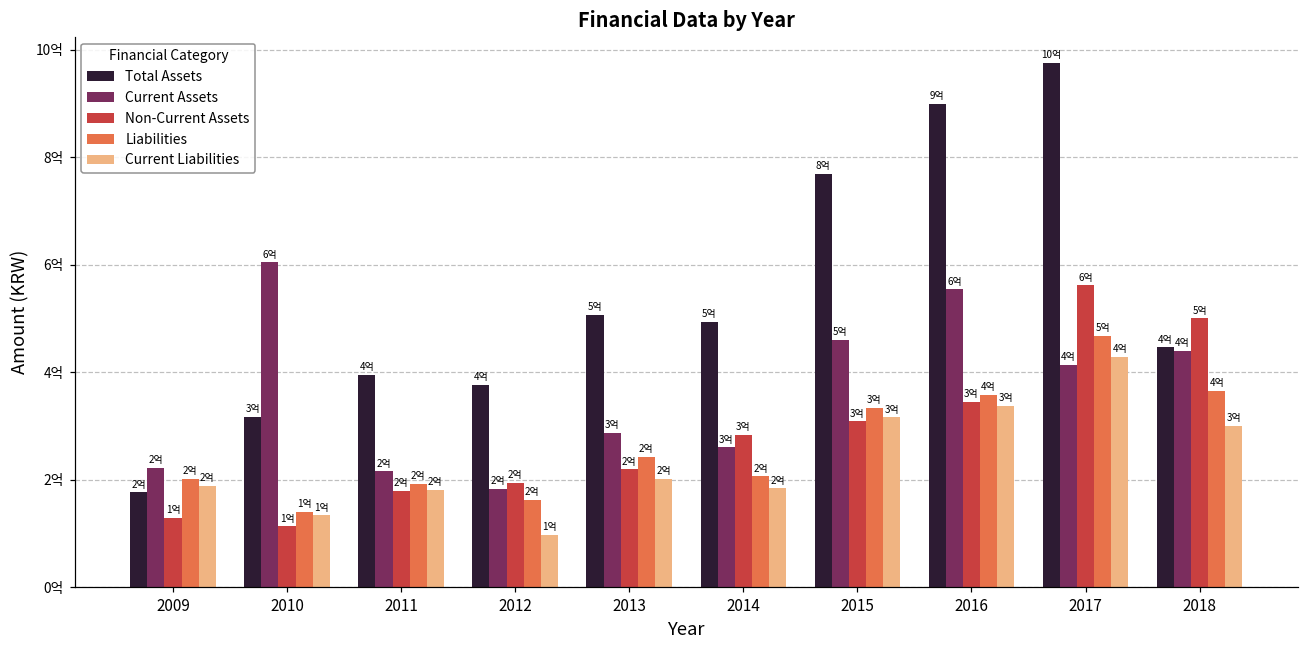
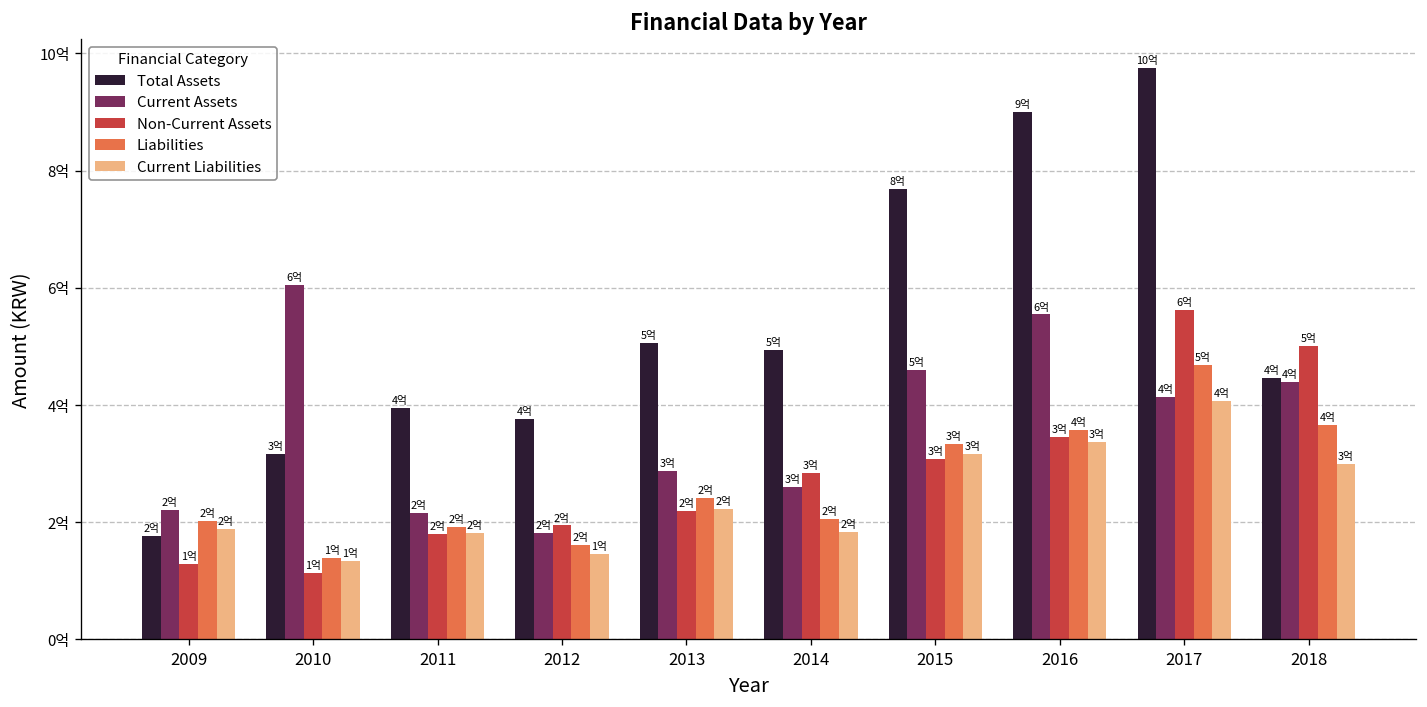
  {
    "Current Liabilities": {
-     "2012": "1.0억",
-     "2013": "2.0억",
-     "2017": "4.3억"
+     "2012": "1.5억",
+     "2013": "2.2억",
+     "2017": "4.1억"
    }
  }
